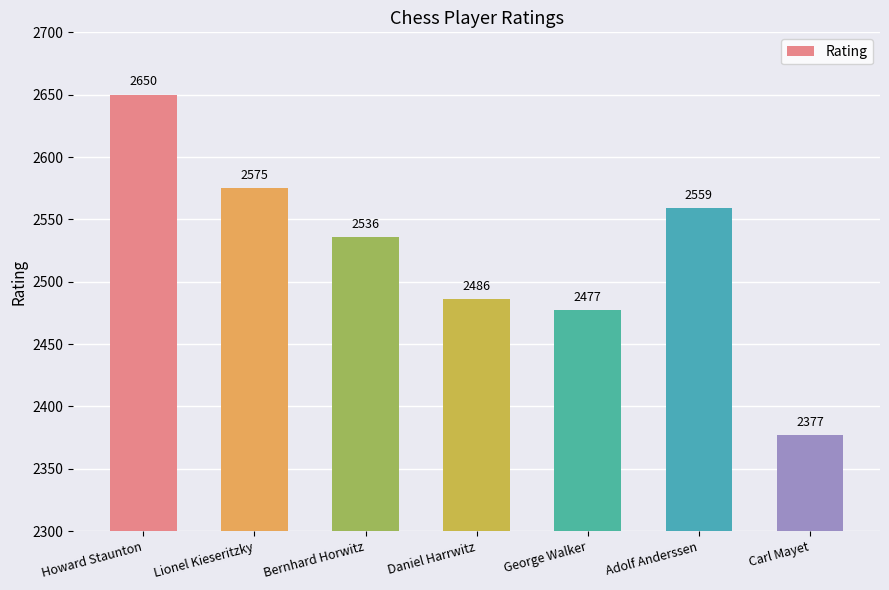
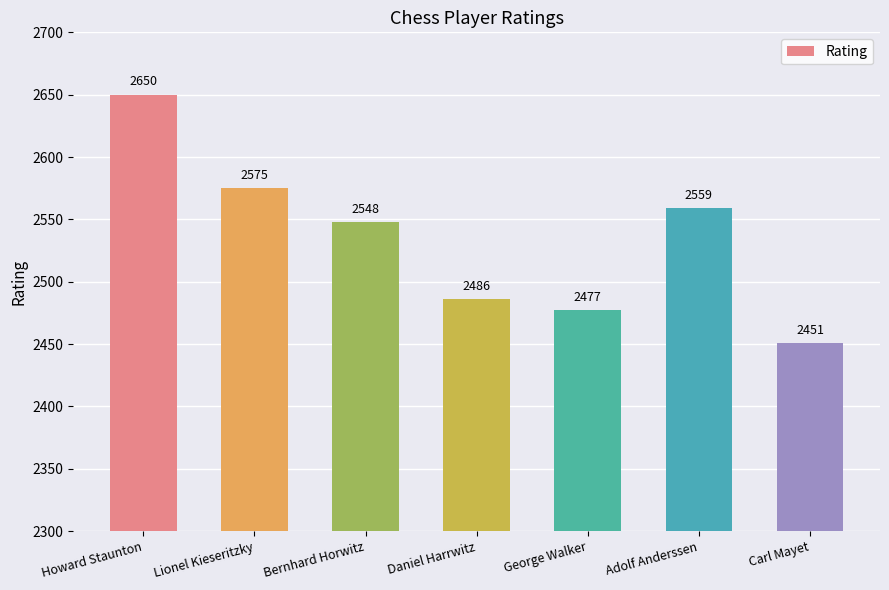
  {
    "Howard Staunton": 2650,
    "Lionel Kieseritzky": 2575,
-   "Bernhard Horwitz": 2536,
+   "Bernhard Horwitz": 2548,
    "Daniel Harrwitz": 2486,
    "George Walker": 2477,
    "Adolf Anderssen": 2559,
-   "Carl Mayet": 2377
+   "Carl Mayet": 2451
  }
